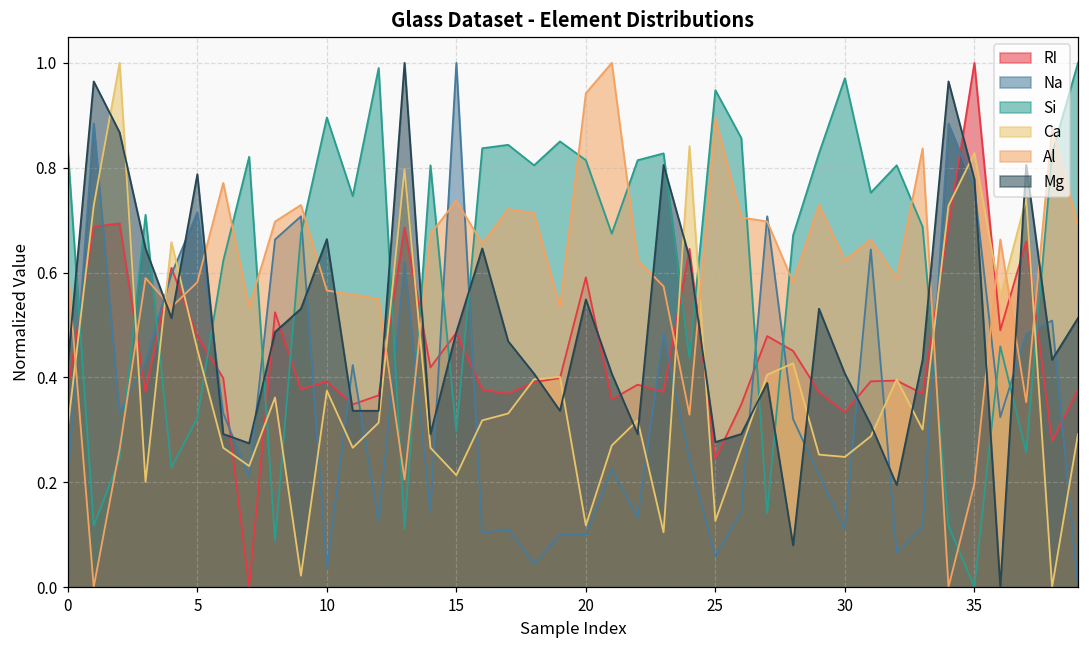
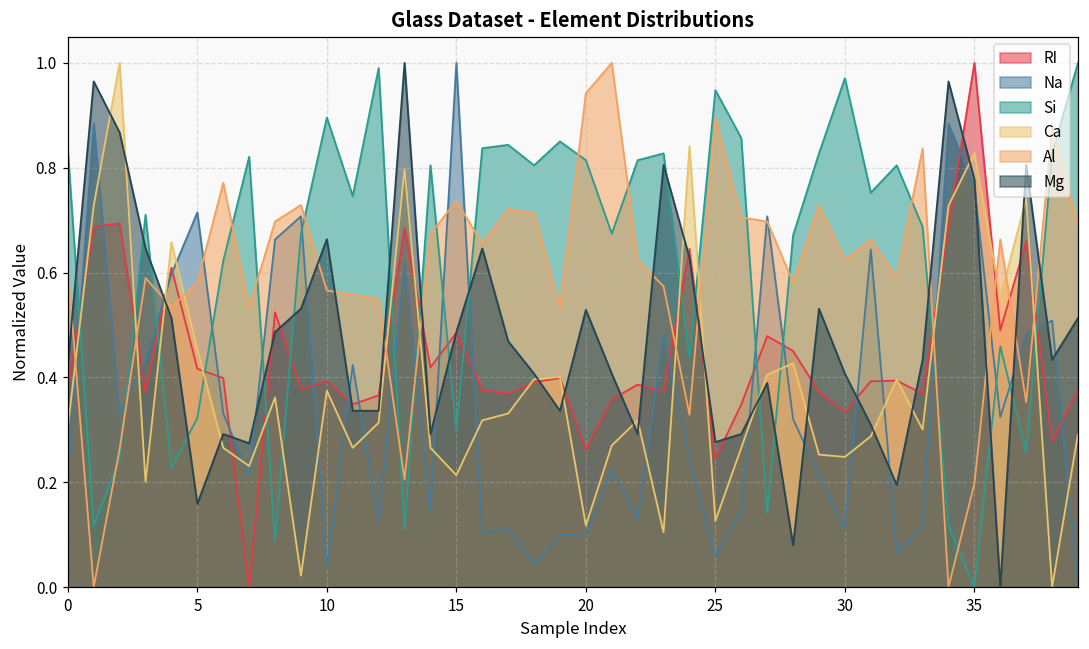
  {
    "RI": {
      "0": 0.38,
-     "5": 0.48,
+     "5": 0.42,
      "10": 0.39,
-     "20": 0.59,
+     "20": 0.26,
      "25": 0.24,
      "30": 0.33,
      "35": 1.00
    },
    "Mg": {
      "0": 0.43,
-     "5": 0.79,
+     "5": 0.16,
      "10": 0.66,
-     "20": 0.55,
+     "20": 0.53,
      "25": 0.28,
      "30": 0.41,
      "35": 0.78
    }
  }
